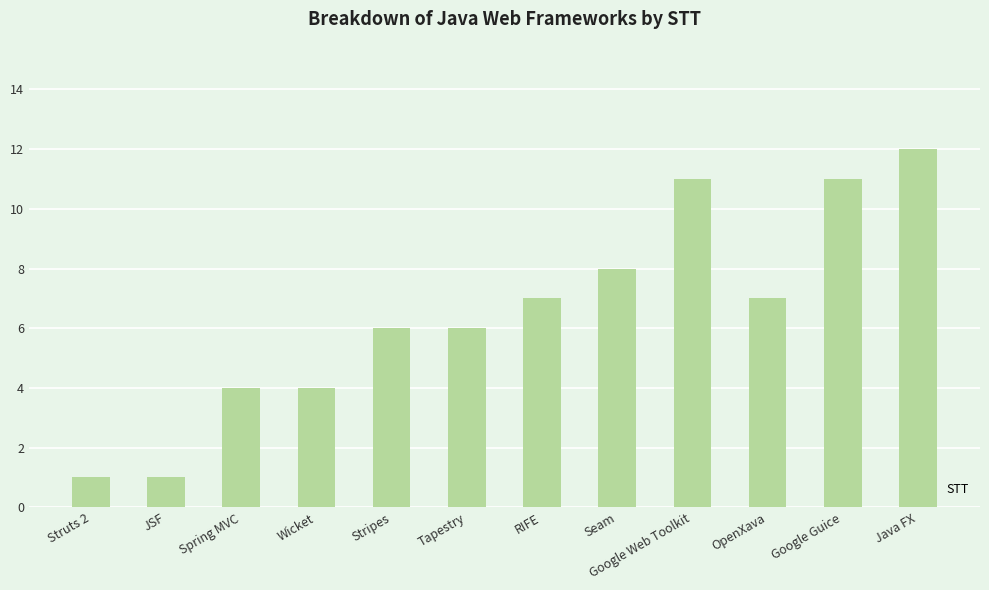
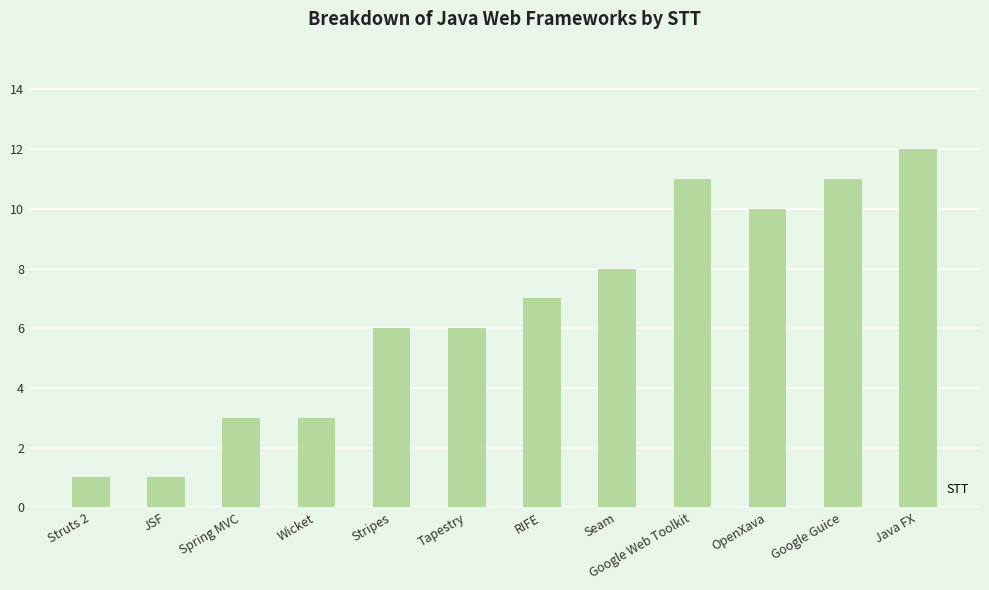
  {
    "Struts 2": 1,
    "JSF": 1,
-   "Spring MVC": 4,
-   "Wicket": 4,
+   "Spring MVC": 3,
+   "Wicket": 3,
    "Stripes": 6,
    "Tapestry": 6,
    "RIFE": 7,
    "Seam": 8,
    "Google Web Toolkit": 11,
-   "OpenXava": 7,
+   "OpenXava": 10,
    "Google Guice": 11,
    "Java FX": 12
  }
